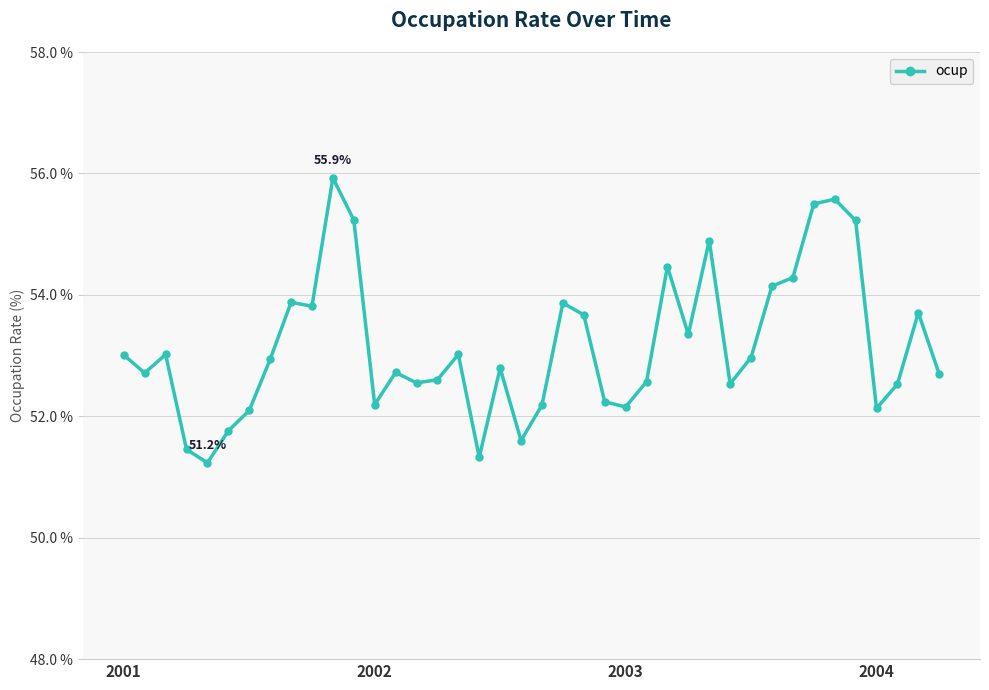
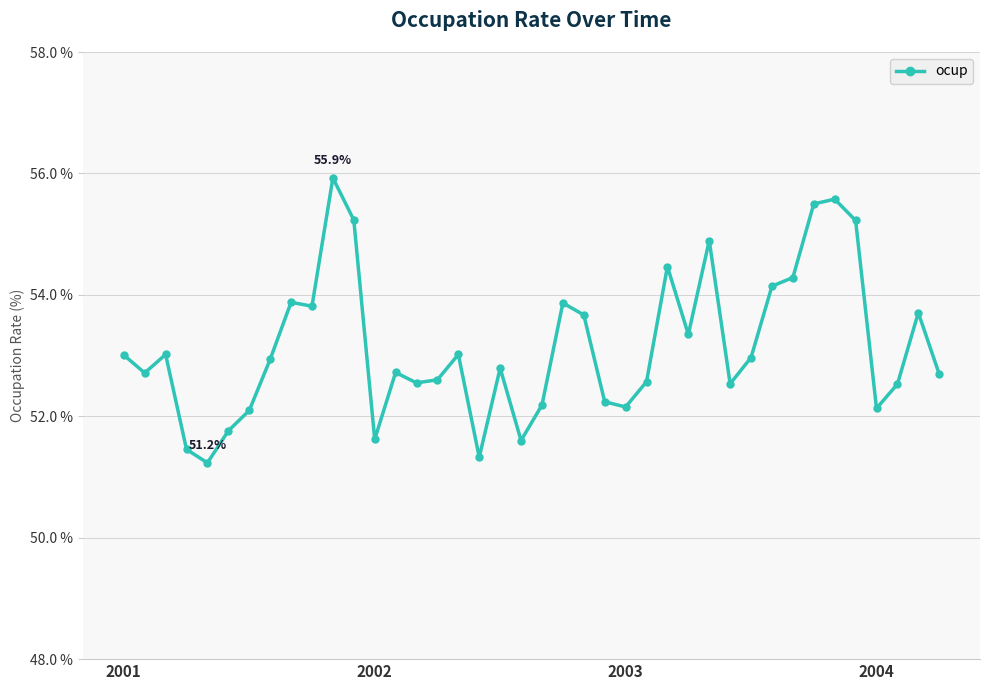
  {
    "2001": "53.0 %",
-   "2002": "52.2 %",
+   "2002": "51.6 %",
    "2003": "52.2 %",
    "2004": "52.1 %"
  }
